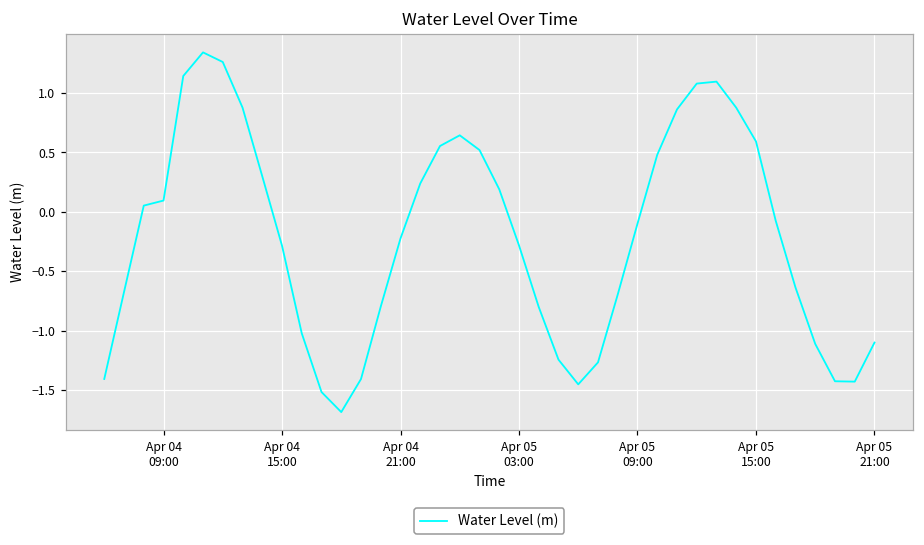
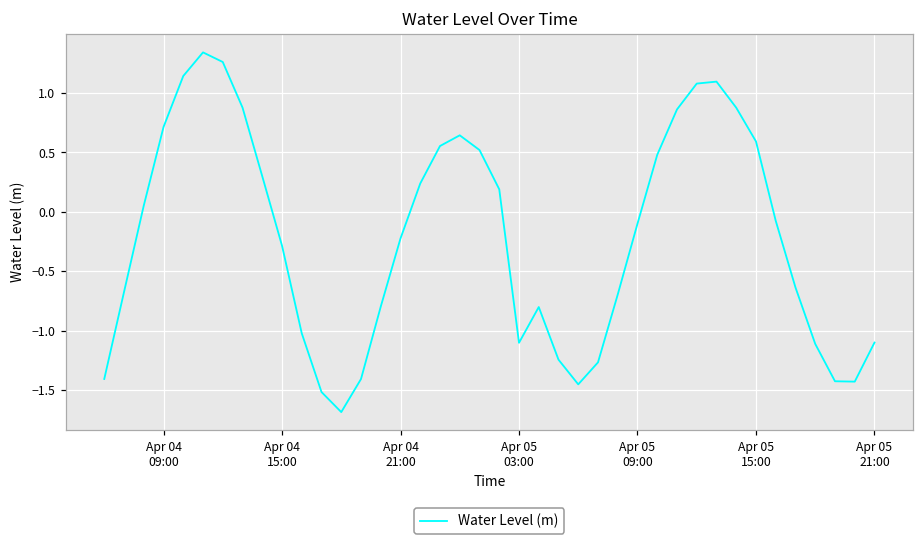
  {
-   "Apr 04 09:00": 0.09,
+   "Apr 04 09:00": 0.71,
    "Apr 04 15:00": -0.29,
    "Apr 04 21:00": -0.22,
-   "Apr 05 03:00": -0.28,
+   "Apr 05 03:00": -1.10,
    "Apr 05 09:00": -0.10,
    "Apr 05 15:00": 0.59,
    "Apr 05 21:00": -1.10
  }
